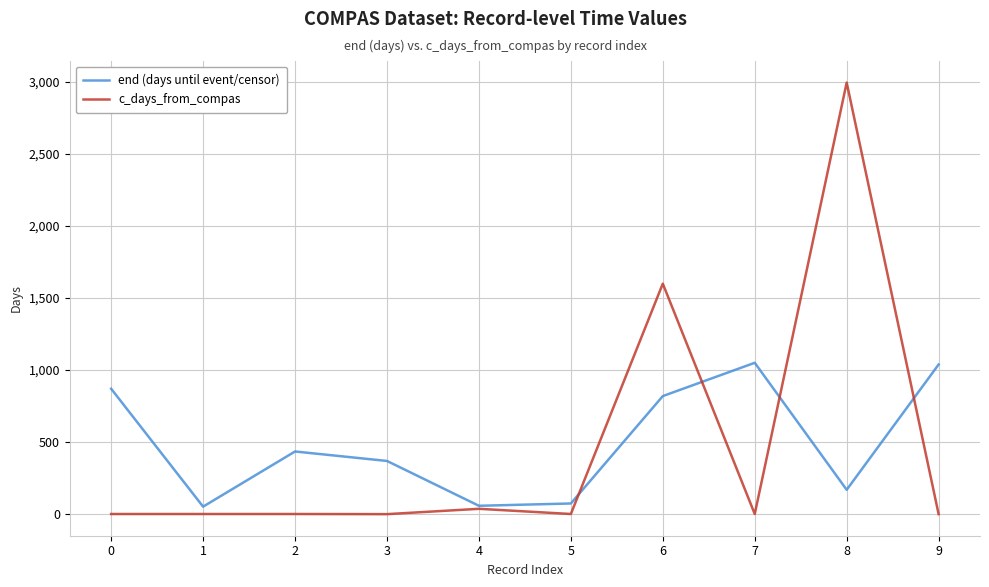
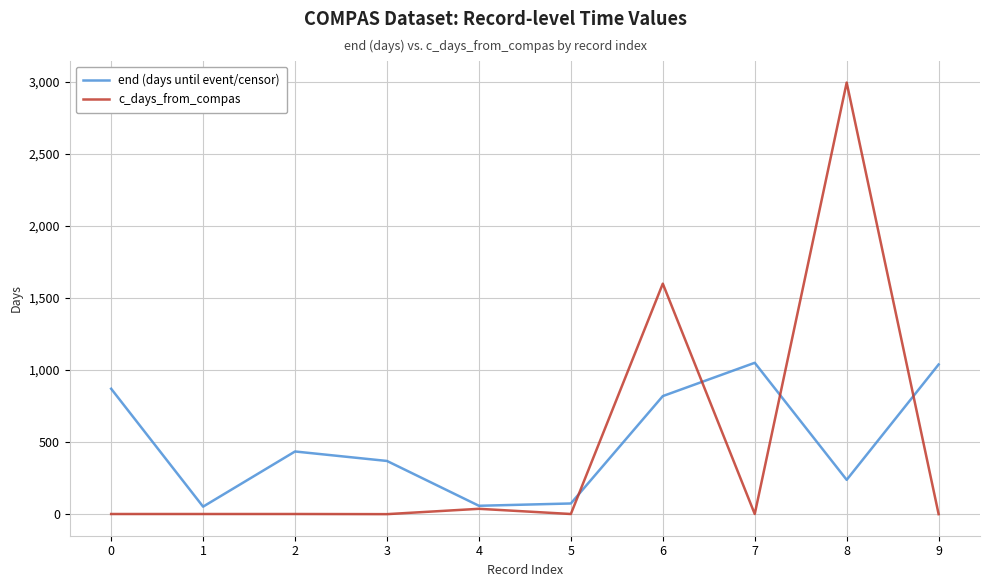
  {
    "end (days until event/censor)": {
      "0": "870",
      "1": "50",
      "2": "430",
      "3": "370",
      "4": "60",
      "5": "70",
      "6": "820",
      "7": "1,050",
-     "8": "170",
+     "8": "240",
      "9": "1,040"
    },
    "c_days_from_compas": {
      "0": "0",
      "1": "0",
      "2": "0",
      "3": "0",
      "4": "40",
      "5": "0",
      "6": "1,600",
      "7": "0",
      "8": "2,990",
      "9": "0"
    }
  }
